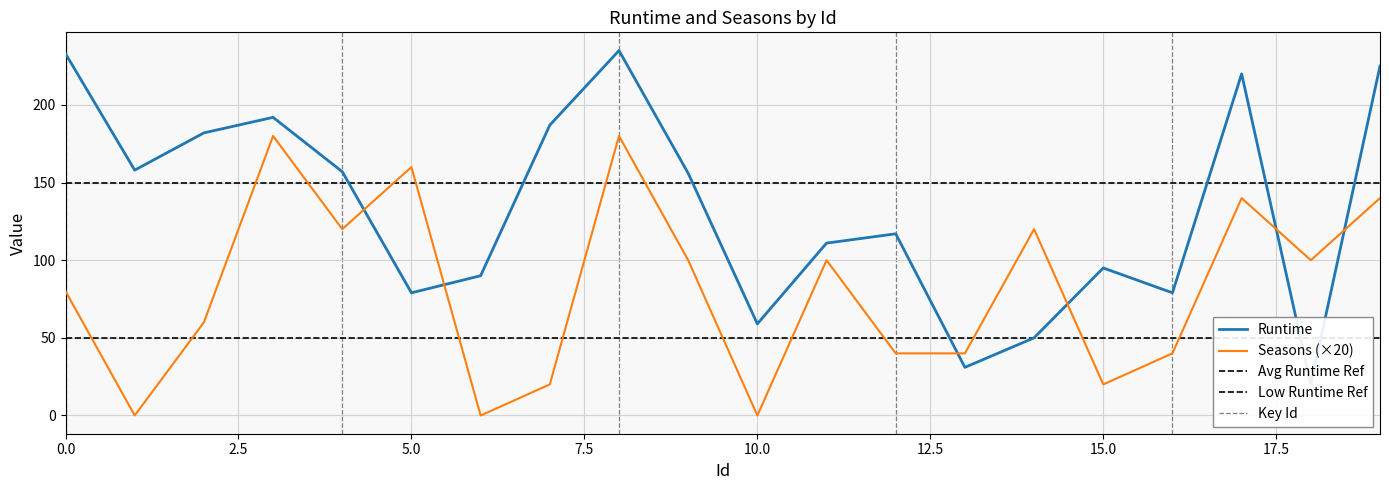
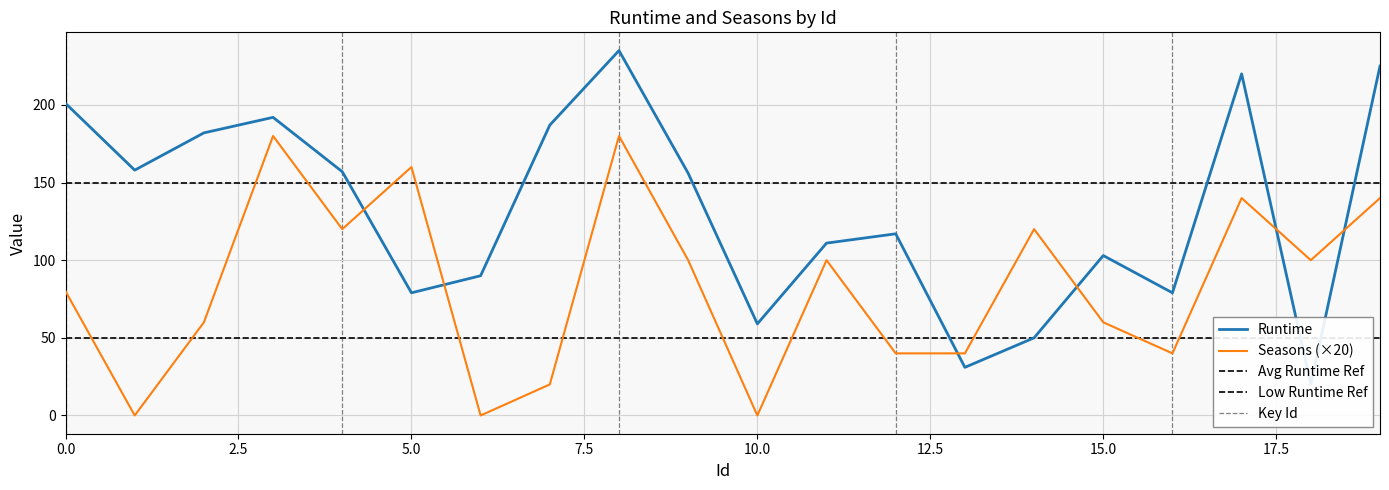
  {
    "Runtime": {
-     "0.0": 233,
+     "0.0": 201,
      "5.0": 79,
      "10.0": 59,
-     "15.0": 95
+     "15.0": 103
    },
    "Seasons (×20)": {
      "0.0": 80,
      "5.0": 160,
      "10.0": 0,
-     "15.0": 20
+     "15.0": 60
    }
  }
